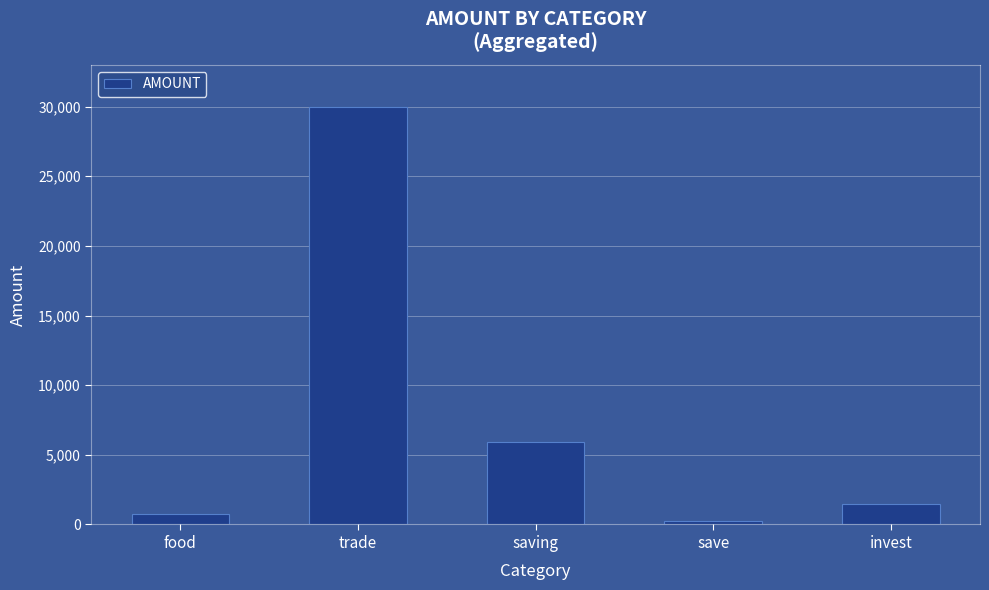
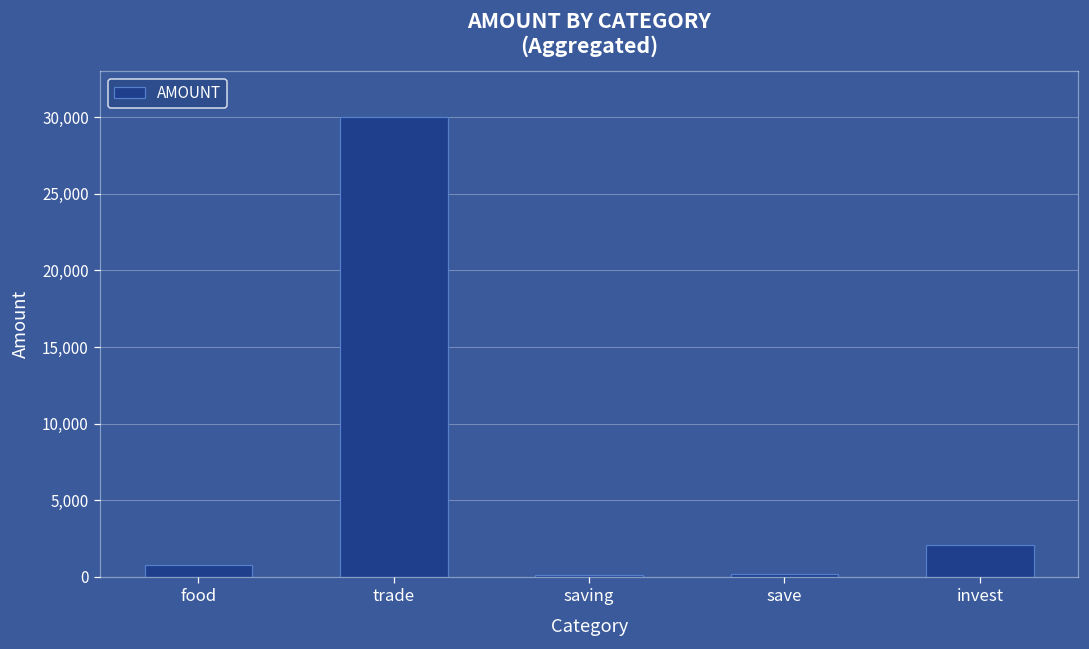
  {
    "food": "700",
    "trade": "30,000",
-   "saving": "5,900",
+   "saving": "100",
    "save": "200",
-   "invest": "1,500"
+   "invest": "2,100"
  }
